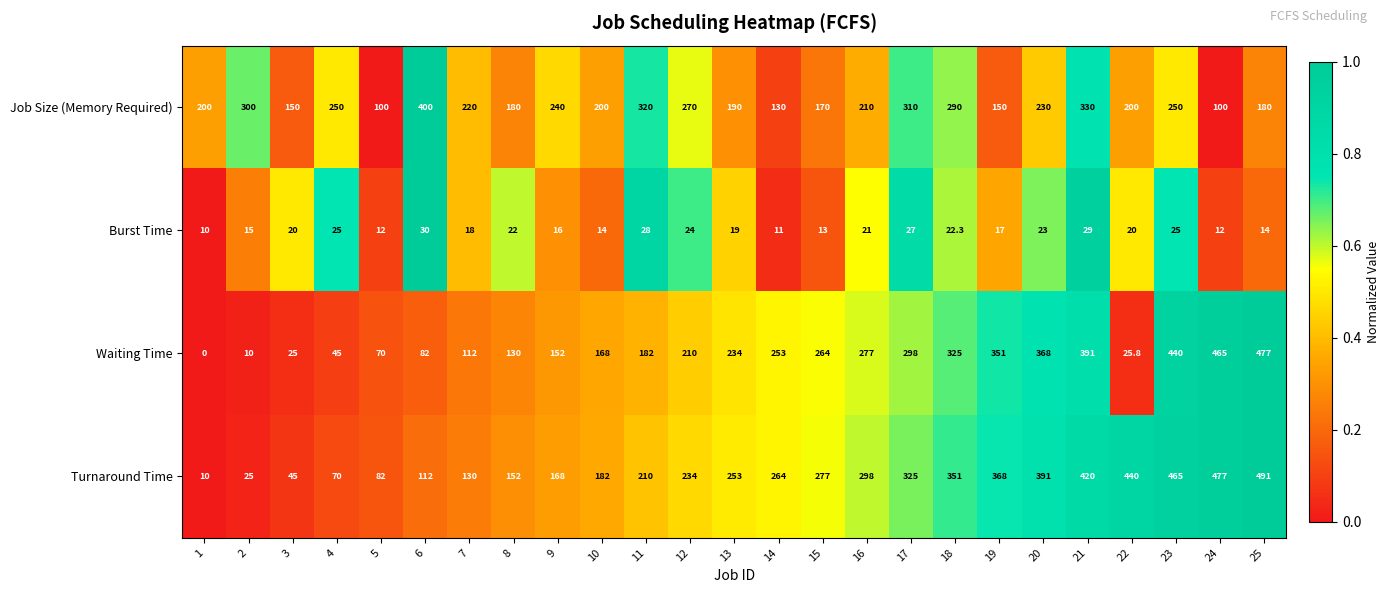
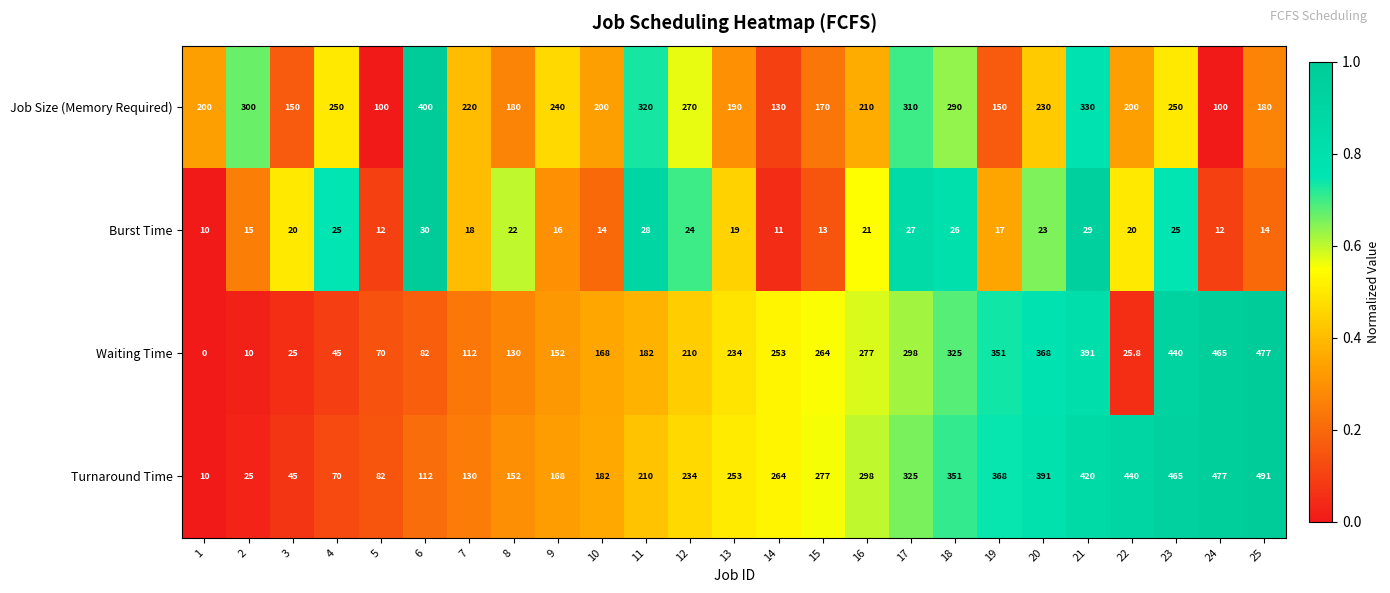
  {
    "Job Size (Memory Required)": {
      "1": 200,
      "2": 300,
      "3": 150,
      "4": 250,
      "5": 100,
      "6": 400,
      "7": 220,
      "8": 180,
      "9": 240,
      "10": 200,
      "11": 320,
      "12": 270,
      "13": 190,
      "14": 130,
      "15": 170,
      "16": 210,
      "17": 310,
      "18": 290,
      "19": 150,
      "20": 230,
      "21": 330,
      "22": 200,
      "23": 250,
      "24": 100,
      "25": 180
    },
    "Burst Time": {
      "1": 10,
      "2": 15,
      "3": 20,
      "4": 25,
      "5": 12,
      "6": 30,
      "7": 18,
      "8": 22,
      "9": 16,
      "10": 14,
      "11": 28,
      "12": 24,
      "13": 19,
      "14": 11,
      "15": 13,
      "16": 21,
      "17": 27,
-     "18": 22.3,
+     "18": 26,
      "19": 17,
      "20": 23,
      "21": 29,
      "22": 20,
      "23": 25,
      "24": 12,
      "25": 14
    },
    "Waiting Time": {
      "1": 0,
      "2": 10,
      "3": 25,
      "4": 45,
      "5": 70,
      "6": 82,
      "7": 112,
      "8": 130,
      "9": 152,
      "10": 168,
      "11": 182,
      "12": 210,
      "13": 234,
      "14": 253,
      "15": 264,
      "16": 277,
      "17": 298,
      "18": 325,
      "19": 351,
      "20": 368,
      "21": 391,
      "22": 25.8,
      "23": 440,
      "24": 465,
      "25": 477
    },
    "Turnaround Time": {
      "1": 10,
      "2": 25,
      "3": 45,
      "4": 70,
      "5": 82,
      "6": 112,
      "7": 130,
      "8": 152,
      "9": 168,
      "10": 182,
      "11": 210,
      "12": 234,
      "13": 253,
      "14": 264,
      "15": 277,
      "16": 298,
      "17": 325,
      "18": 351,
      "19": 368,
      "20": 391,
      "21": 420,
      "22": 440,
      "23": 465,
      "24": 477,
      "25": 491
    }
  }
